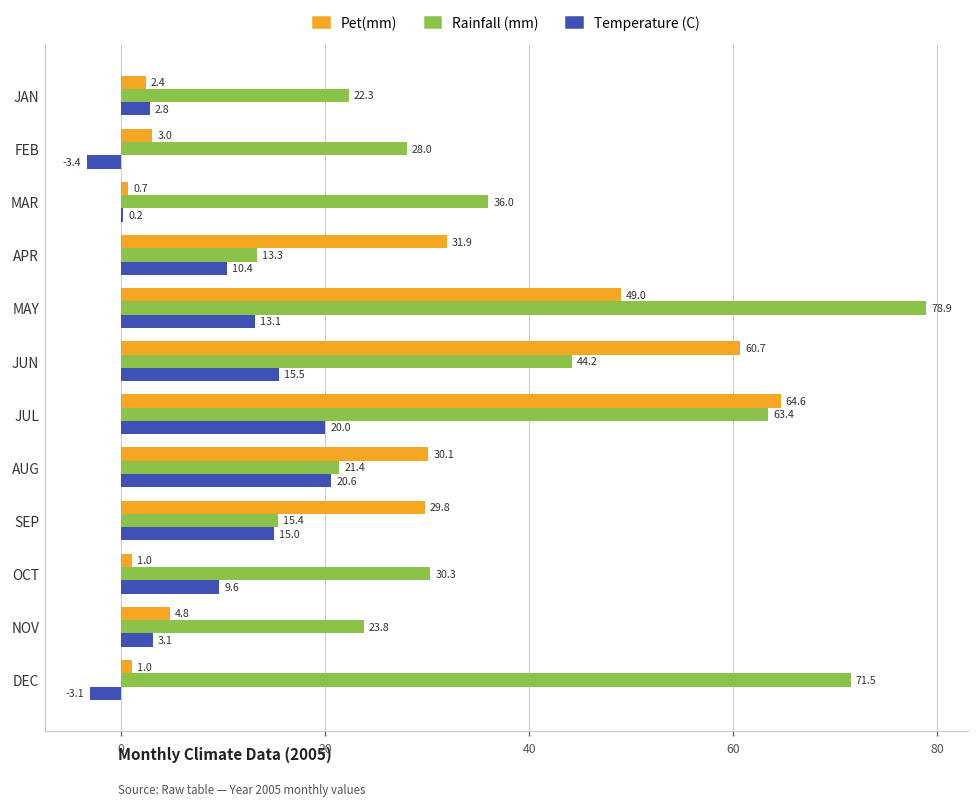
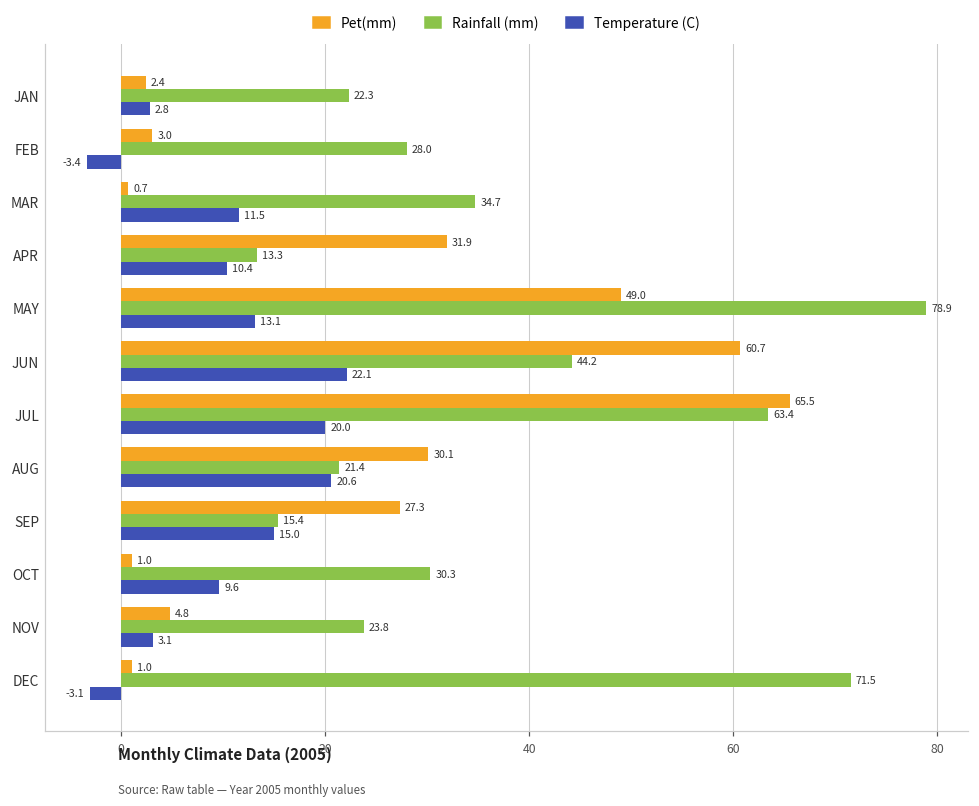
  {
    "Pet(mm)": {
      "JAN": 2.4,
      "FEB": 3.0,
      "MAR": 0.7,
      "APR": 31.9,
      "MAY": 49.0,
      "JUN": 60.7,
-     "JUL": 64.6,
+     "JUL": 65.5,
      "AUG": 30.1,
-     "SEP": 29.8,
+     "SEP": 27.3,
      "OCT": 1.0,
      "NOV": 4.8,
      "DEC": 1.0
    },
    "Rainfall (mm)": {
      "JAN": 22.3,
      "FEB": 28.0,
-     "MAR": 36.0,
+     "MAR": 34.7,
      "APR": 13.3,
      "MAY": 78.9,
      "JUN": 44.2,
      "JUL": 63.4,
      "AUG": 21.4,
      "SEP": 15.4,
      "OCT": 30.3,
      "NOV": 23.8,
      "DEC": 71.5
    },
    "Temperature (C)": {
      "JAN": 2.8,
      "FEB": -3.4,
-     "MAR": 0.2,
+     "MAR": 11.5,
      "APR": 10.4,
      "MAY": 13.1,
-     "JUN": 15.5,
+     "JUN": 22.1,
      "JUL": 20.0,
      "AUG": 20.6,
      "SEP": 15.0,
      "OCT": 9.6,
      "NOV": 3.1,
      "DEC": -3.1
    }
  }
